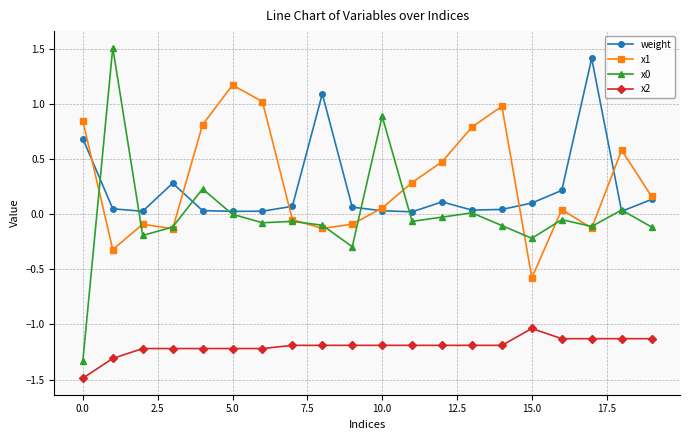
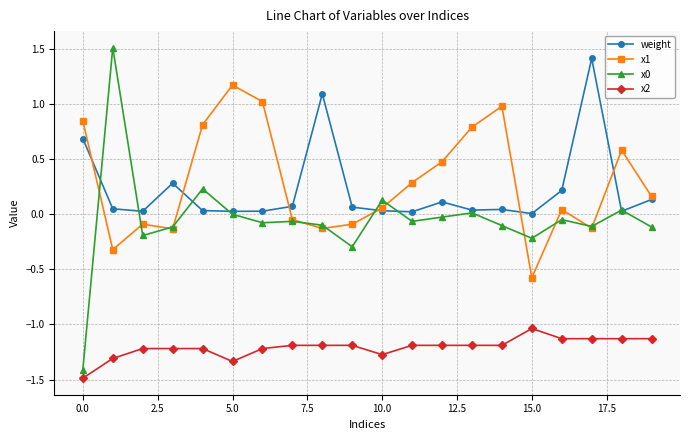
  {
    "weight": {
      "0.0": 0.69,
      "5.0": 0.03,
      "10.0": 0.03,
-     "15.0": 0.10
+     "15.0": 0.00
    },
    "x1": {
      "0.0": 0.85,
      "5.0": 1.17,
      "10.0": 0.06,
      "15.0": -0.58
    },
    "x0": {
-     "0.0": -1.33,
+     "0.0": -1.41,
      "5.0": 0.00,
-     "10.0": 0.89,
+     "10.0": 0.13,
      "15.0": -0.22
    },
    "x2": {
      "0.0": -1.49,
-     "5.0": -1.22,
-     "10.0": -1.19,
+     "5.0": -1.34,
+     "10.0": -1.27,
      "15.0": -1.04
    }
  }
